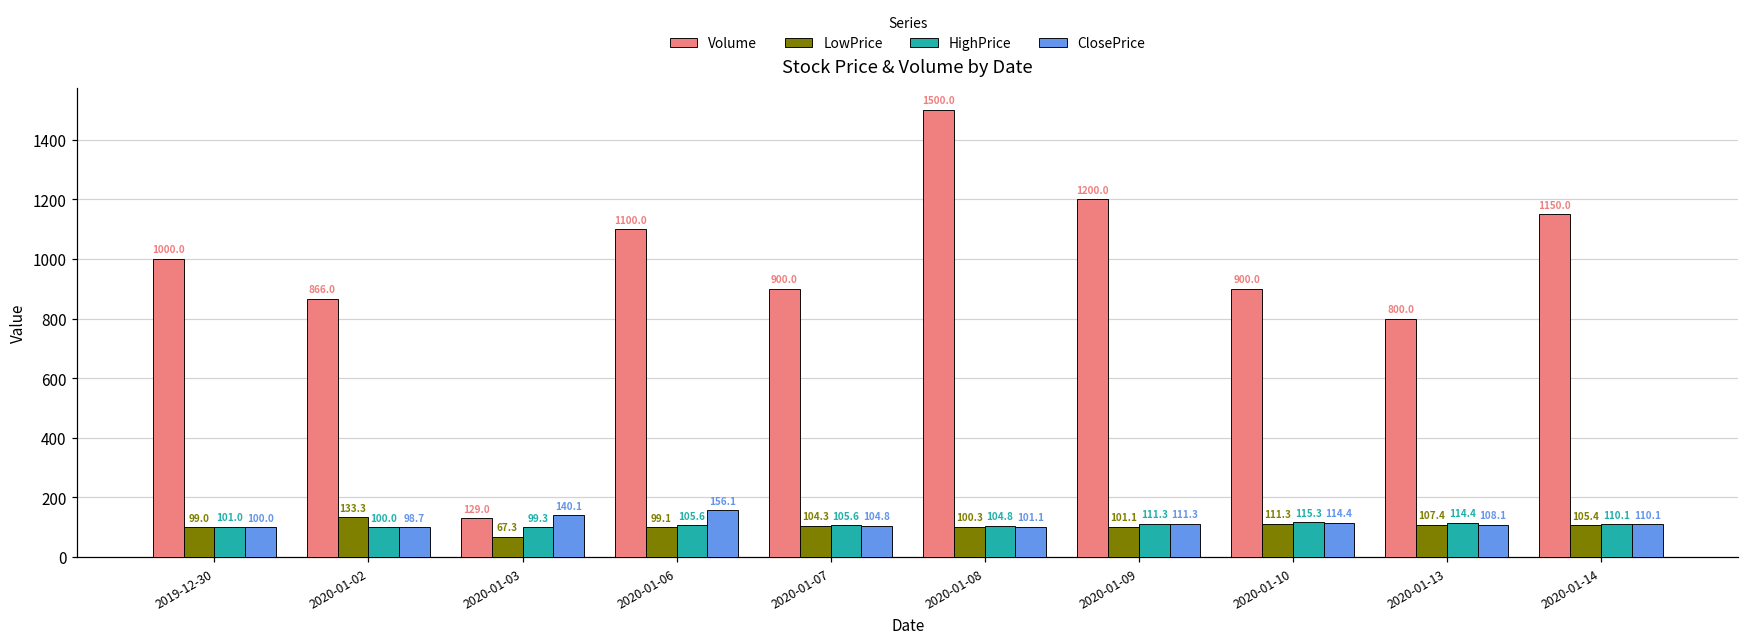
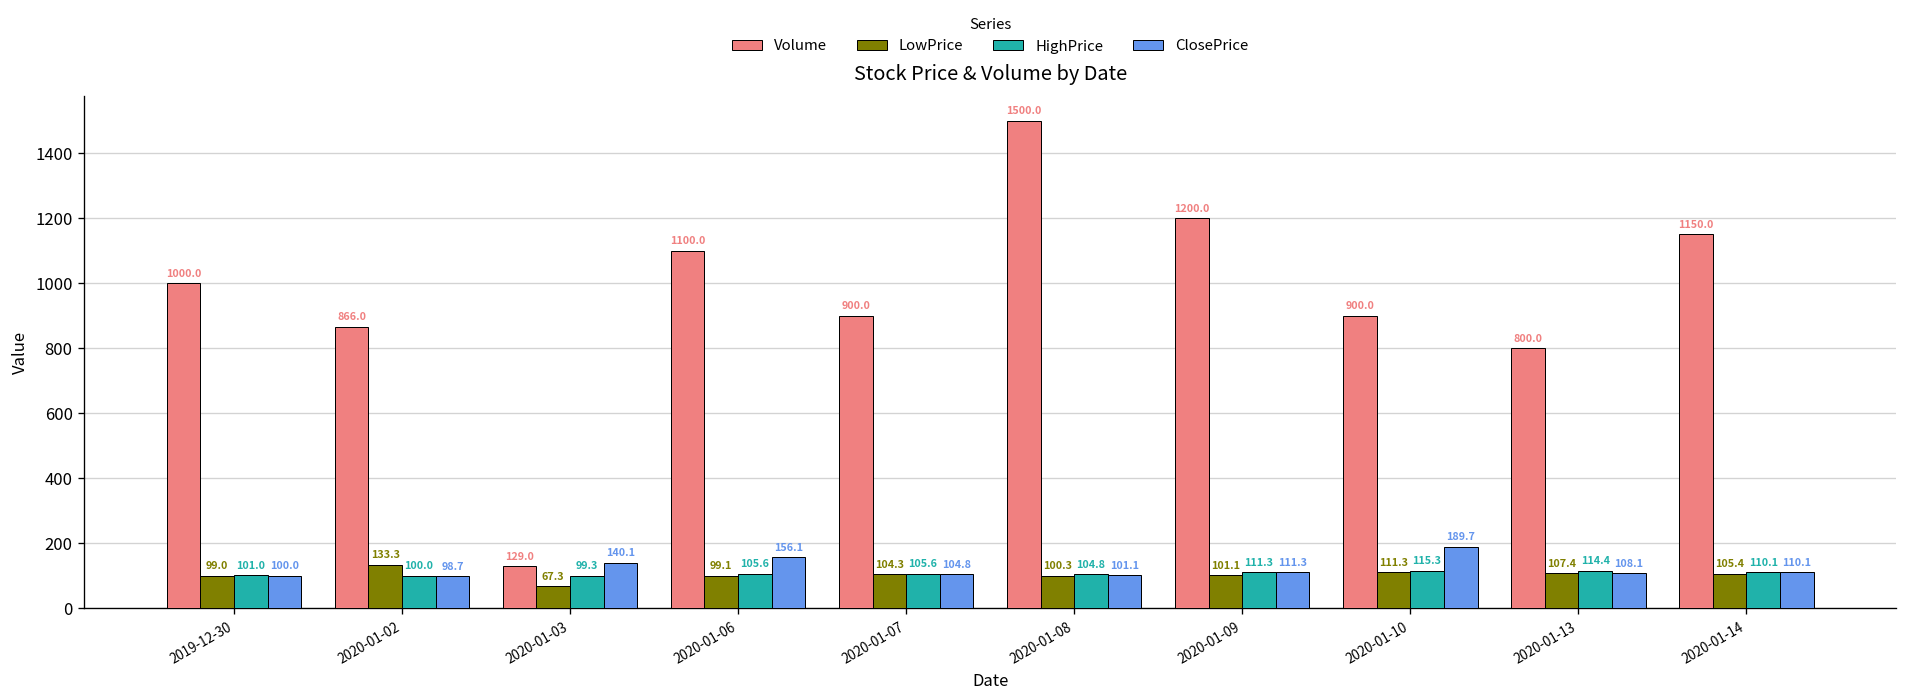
  {
    "Volume": {
      "2019-12-30": 1000.0,
      "2020-01-02": 866.0,
      "2020-01-03": 129.0,
      "2020-01-06": 1100.0,
      "2020-01-07": 900.0,
      "2020-01-08": 1500.0,
      "2020-01-09": 1200.0,
      "2020-01-10": 900.0,
      "2020-01-13": 800.0,
      "2020-01-14": 1150.0
    },
    "LowPrice": {
      "2019-12-30": 99.0,
      "2020-01-02": 133.3,
      "2020-01-03": 67.3,
      "2020-01-06": 99.1,
      "2020-01-07": 104.3,
      "2020-01-08": 100.3,
      "2020-01-09": 101.1,
      "2020-01-10": 111.3,
      "2020-01-13": 107.4,
      "2020-01-14": 105.4
    },
    "HighPrice": {
      "2019-12-30": 101.0,
      "2020-01-02": 100.0,
      "2020-01-03": 99.3,
      "2020-01-06": 105.6,
      "2020-01-07": 105.6,
      "2020-01-08": 104.8,
      "2020-01-09": 111.3,
      "2020-01-10": 115.3,
      "2020-01-13": 114.4,
      "2020-01-14": 110.1
    },
    "ClosePrice": {
      "2019-12-30": 100.0,
      "2020-01-02": 98.7,
      "2020-01-03": 140.1,
      "2020-01-06": 156.1,
      "2020-01-07": 104.8,
      "2020-01-08": 101.1,
      "2020-01-09": 111.3,
-     "2020-01-10": 114.4,
+     "2020-01-10": 189.7,
      "2020-01-13": 108.1,
      "2020-01-14": 110.1
    }
  }
